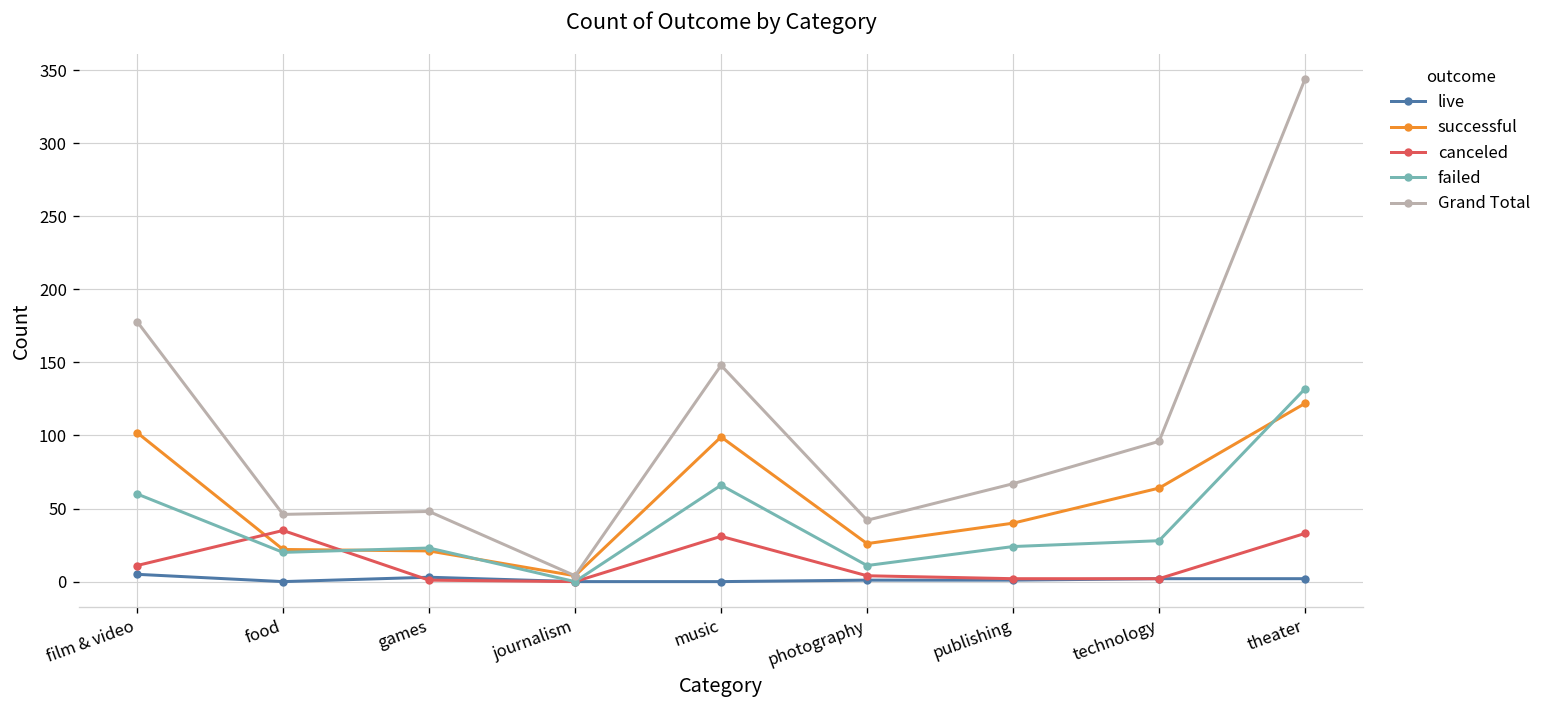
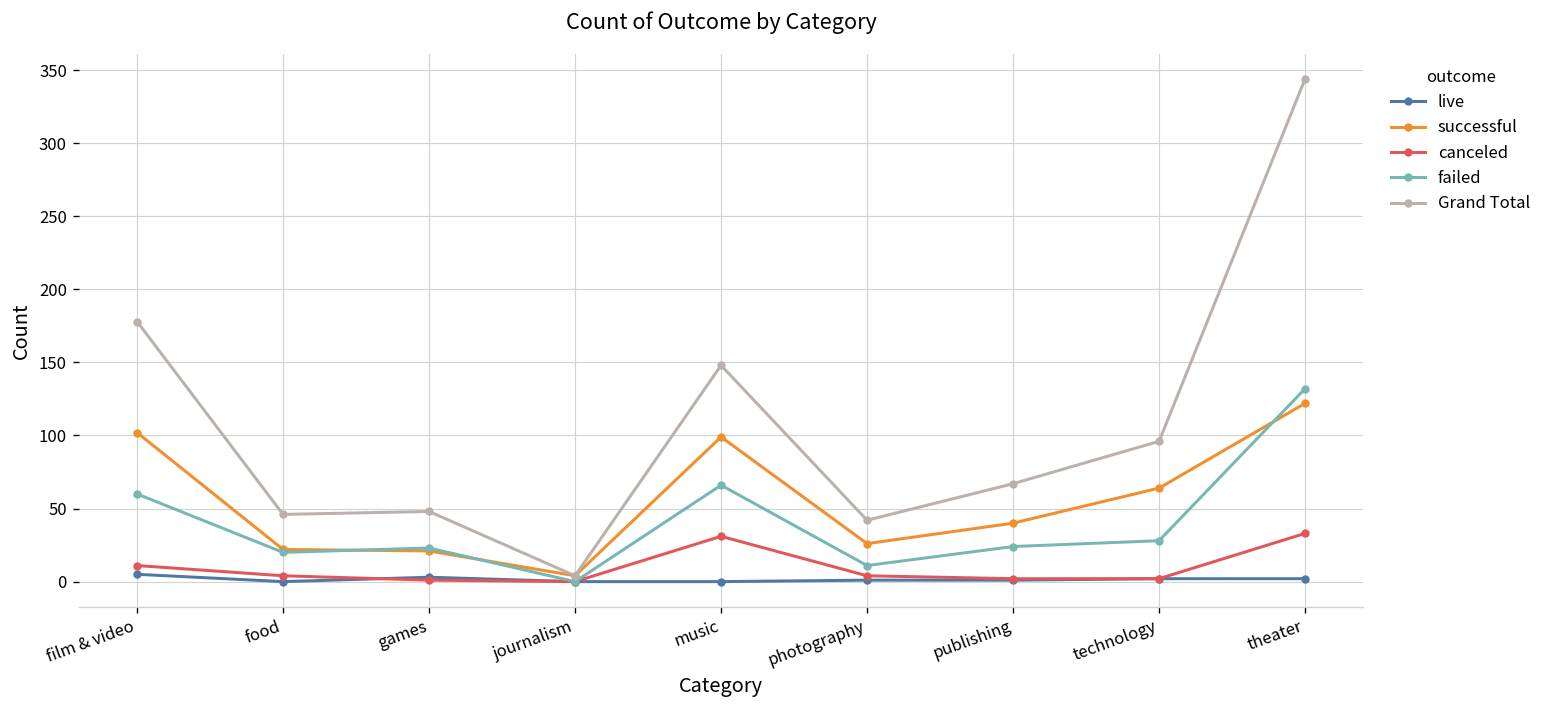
  {
    "live": {
      "film & video": 5,
      "food": 0,
      "music": 0,
      "photography": 1,
      "theater": 2
    },
    "successful": {
      "film & video": 102,
      "music": 99,
      "photography": 26,
      "publishing": 40,
      "technology": 64,
      "theater": 122
    },
    "canceled": {
      "film & video": 11,
-     "food": 35,
+     "food": 4,
      "music": 31,
      "photography": 4,
      "theater": 33
    },
    "failed": {
      "film & video": 60,
      "music": 66,
      "photography": 11,
      "publishing": 24,
      "technology": 28,
      "theater": 132
    },
    "Grand Total": {
      "film & video": 178,
      "food": 46,
      "games": 48,
      "music": 148,
      "photography": 42,
      "publishing": 67,
      "technology": 96,
      "theater": 344
    }
  }
